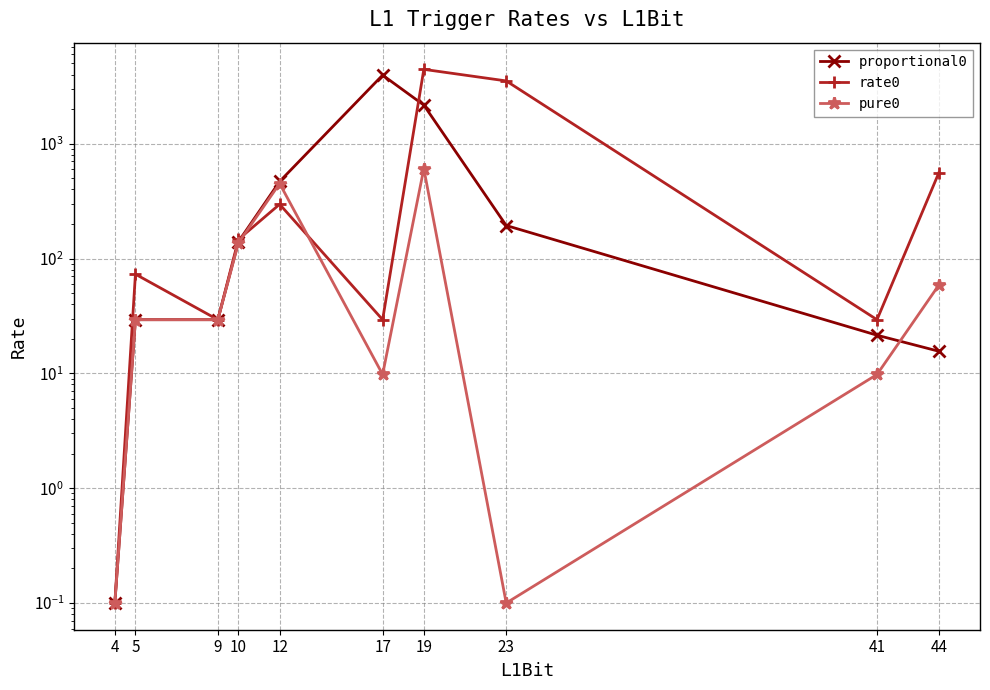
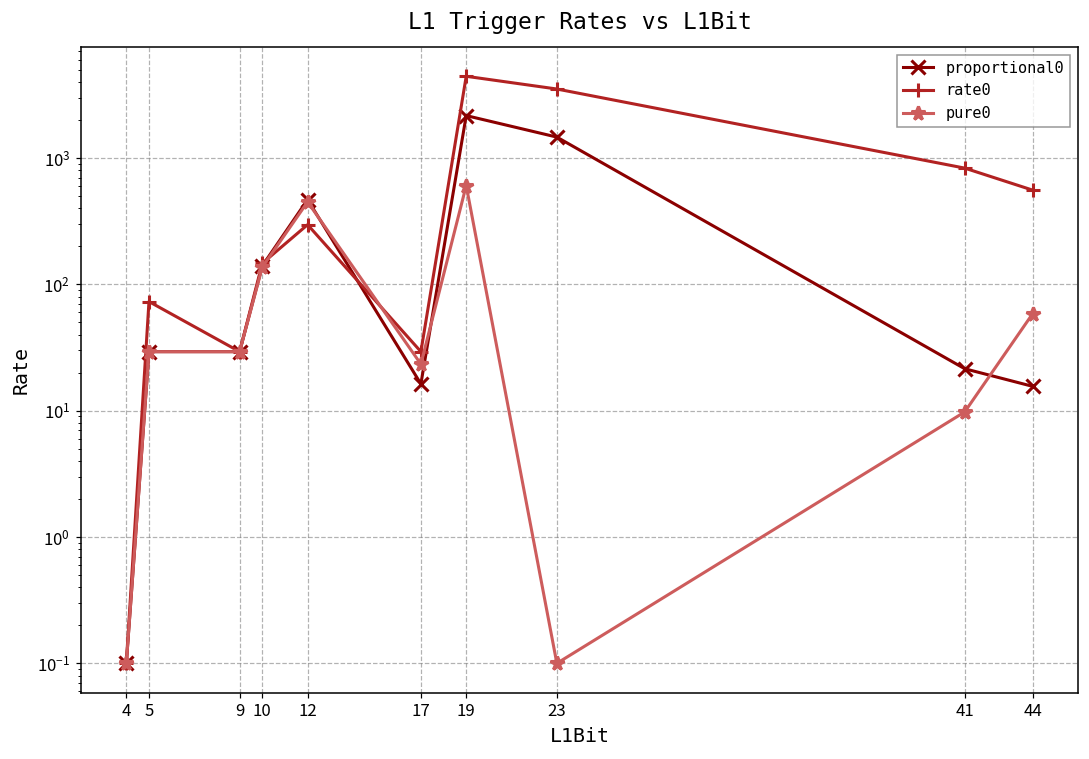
  {
    "proportional0": {
-     "17": 4000,
+     "17": 16,
      "19": 2200,
-     "23": 190,
+     "23": 1500,
      "41": 21,
      "44": 16
    },
    "rate0": {
      "5": 70,
      "12": 300,
      "17": 29,
      "19": 4400,
      "23": 3500,
-     "41": 29,
+     "41": 800,
      "44": 600
    },
    "pure0": {
-     "17": 10,
+     "17": 23,
      "19": 600,
      "23": 0.10,
      "41": 10,
      "44": 60
    }
  }
